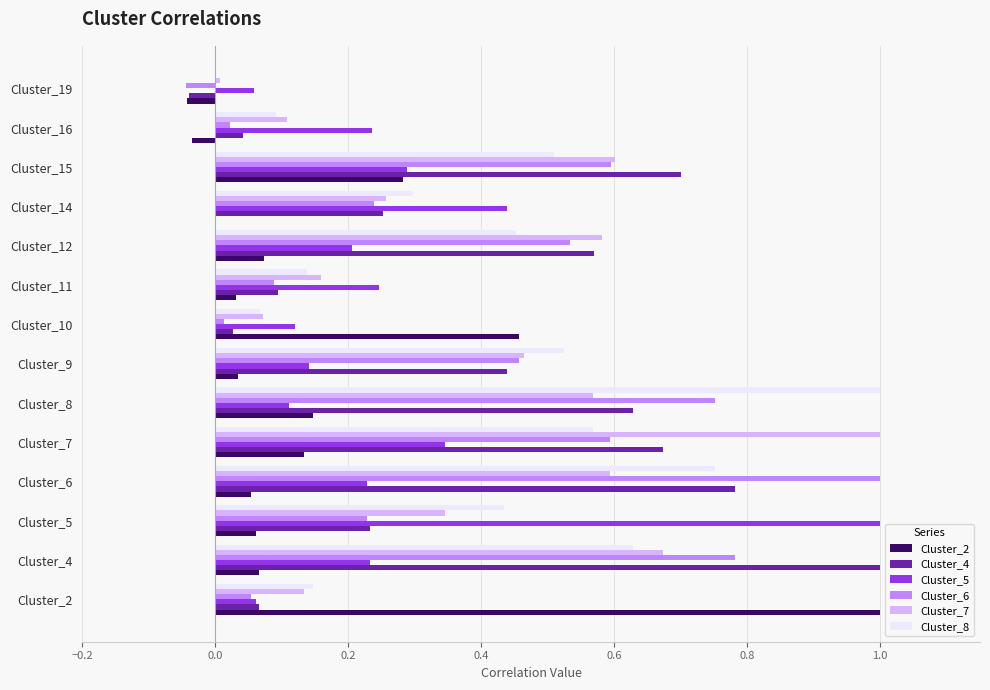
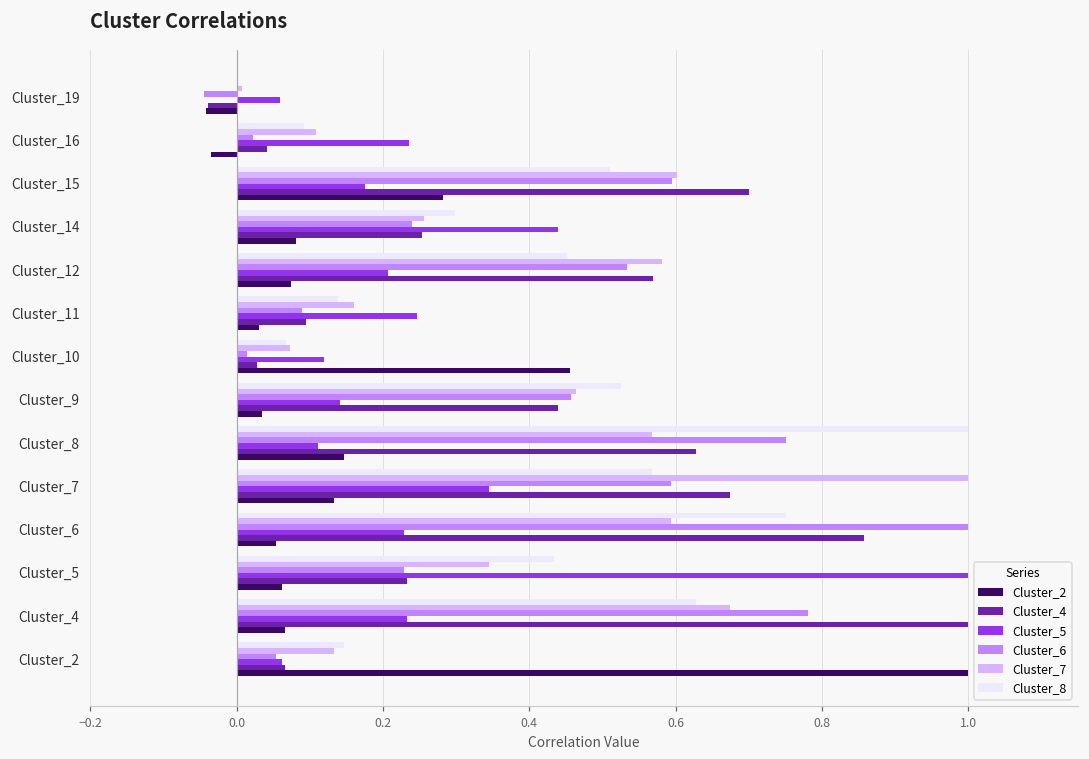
  {
    "Cluster_2": {
      "Cluster_19": -0.04,
      "Cluster_16": -0.04,
      "Cluster_15": 0.28,
-     "Cluster_14": 0.00,
+     "Cluster_14": 0.08,
      "Cluster_12": 0.07,
      "Cluster_11": 0.03,
      "Cluster_10": 0.46,
      "Cluster_9": 0.03,
      "Cluster_8": 0.15,
      "Cluster_7": 0.13,
      "Cluster_6": 0.05,
      "Cluster_5": 0.06,
      "Cluster_4": 0.07,
      "Cluster_2": 1.00
    },
    "Cluster_4": {
      "Cluster_19": -0.04,
      "Cluster_16": 0.04,
      "Cluster_15": 0.70,
      "Cluster_14": 0.25,
      "Cluster_12": 0.57,
      "Cluster_11": 0.10,
      "Cluster_10": 0.03,
      "Cluster_9": 0.44,
      "Cluster_8": 0.63,
      "Cluster_7": 0.67,
-     "Cluster_6": 0.78,
+     "Cluster_6": 0.86,
      "Cluster_5": 0.23,
      "Cluster_4": 1.00,
      "Cluster_2": 0.07
    },
    "Cluster_5": {
      "Cluster_19": 0.06,
      "Cluster_16": 0.24,
-     "Cluster_15": 0.29,
+     "Cluster_15": 0.18,
      "Cluster_14": 0.44,
      "Cluster_12": 0.21,
      "Cluster_11": 0.25,
      "Cluster_10": 0.12,
      "Cluster_9": 0.14,
      "Cluster_8": 0.11,
      "Cluster_7": 0.35,
      "Cluster_6": 0.23,
      "Cluster_5": 1.00,
      "Cluster_4": 0.23,
      "Cluster_2": 0.06
    }
  }
